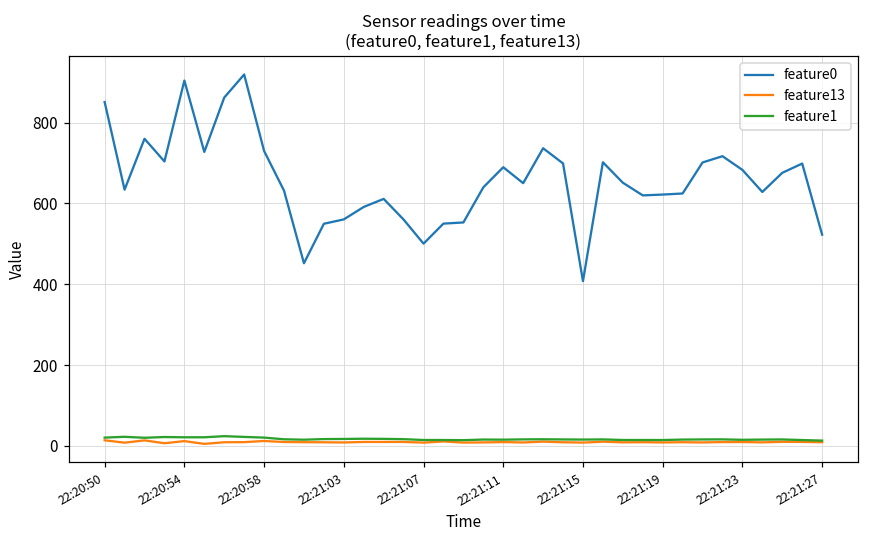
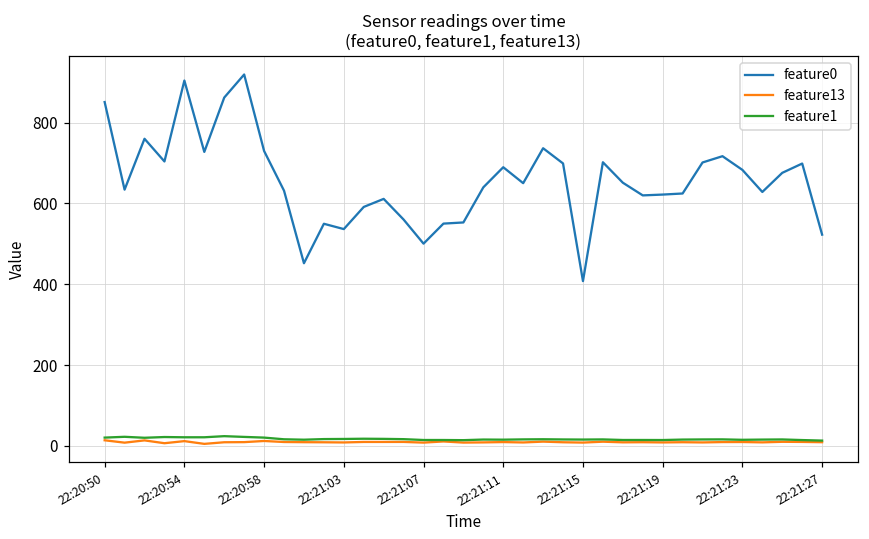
  {
    "feature0": {
      "22:20:50": 850,
      "22:20:54": 900,
      "22:20:58": 730,
-     "22:21:03": 560,
+     "22:21:03": 540,
      "22:21:07": 500,
      "22:21:11": 690,
      "22:21:15": 410,
      "22:21:19": 620,
      "22:21:23": 680,
      "22:21:27": 520
    },
    "feature13": {
      "22:20:54": 10,
      "22:20:58": 10,
      "22:21:03": 10,
      "22:21:15": 10
    },
    "feature1": {
      "22:20:54": 20,
      "22:20:58": 20,
      "22:21:03": 20,
      "22:21:15": 20
    }
  }
